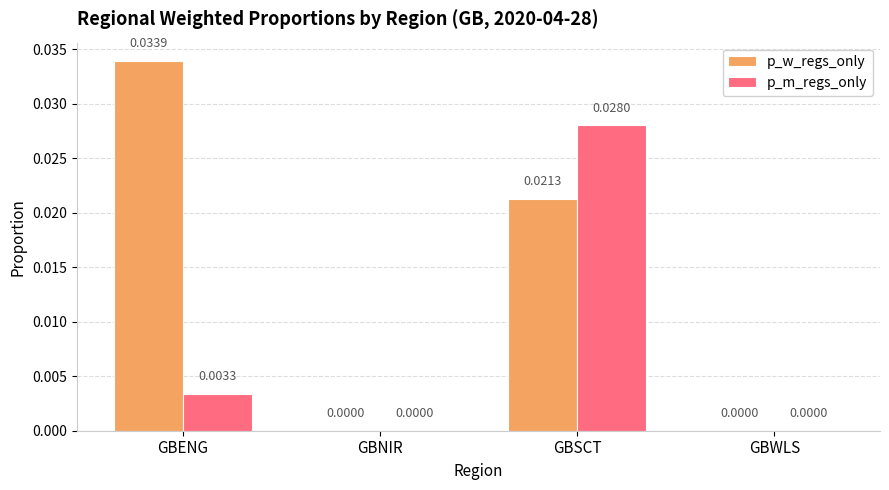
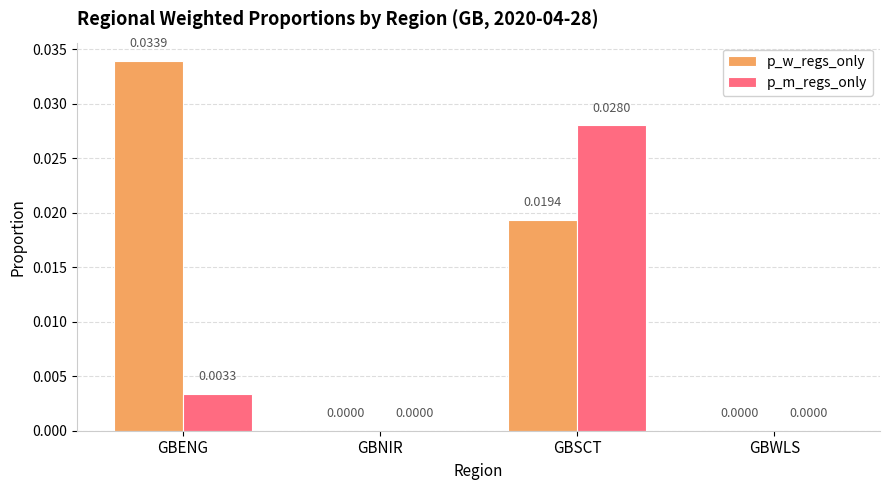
  {
    "p_w_regs_only": {
      "GBENG": 0.0339,
      "GBNIR": 0.0000,
-     "GBSCT": 0.0213,
+     "GBSCT": 0.0194,
      "GBWLS": 0.0000
    },
    "p_m_regs_only": {
      "GBENG": 0.0033,
      "GBNIR": 0.0000,
      "GBSCT": 0.0280,
      "GBWLS": 0.0000
    }
  }
